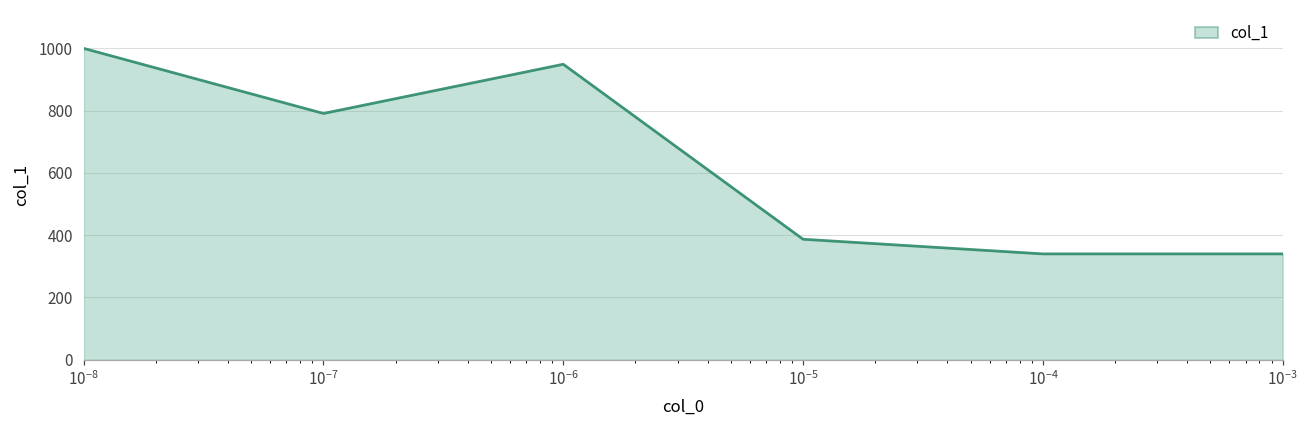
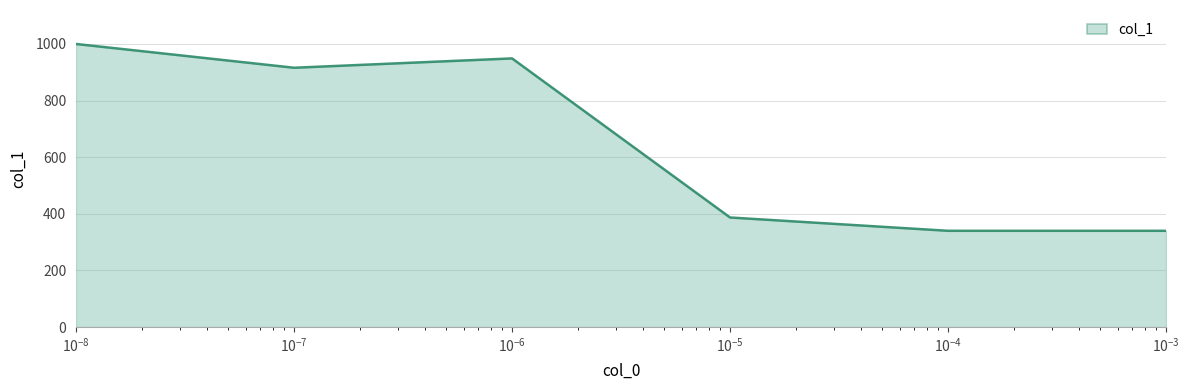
  {
    "10^-8": 1000,
-   "10^-7": 790,
+   "10^-7": 920,
    "10^-6": 950,
    "10^-5": 390,
    "10^-4": 340,
    "10^-3": 340
  }
